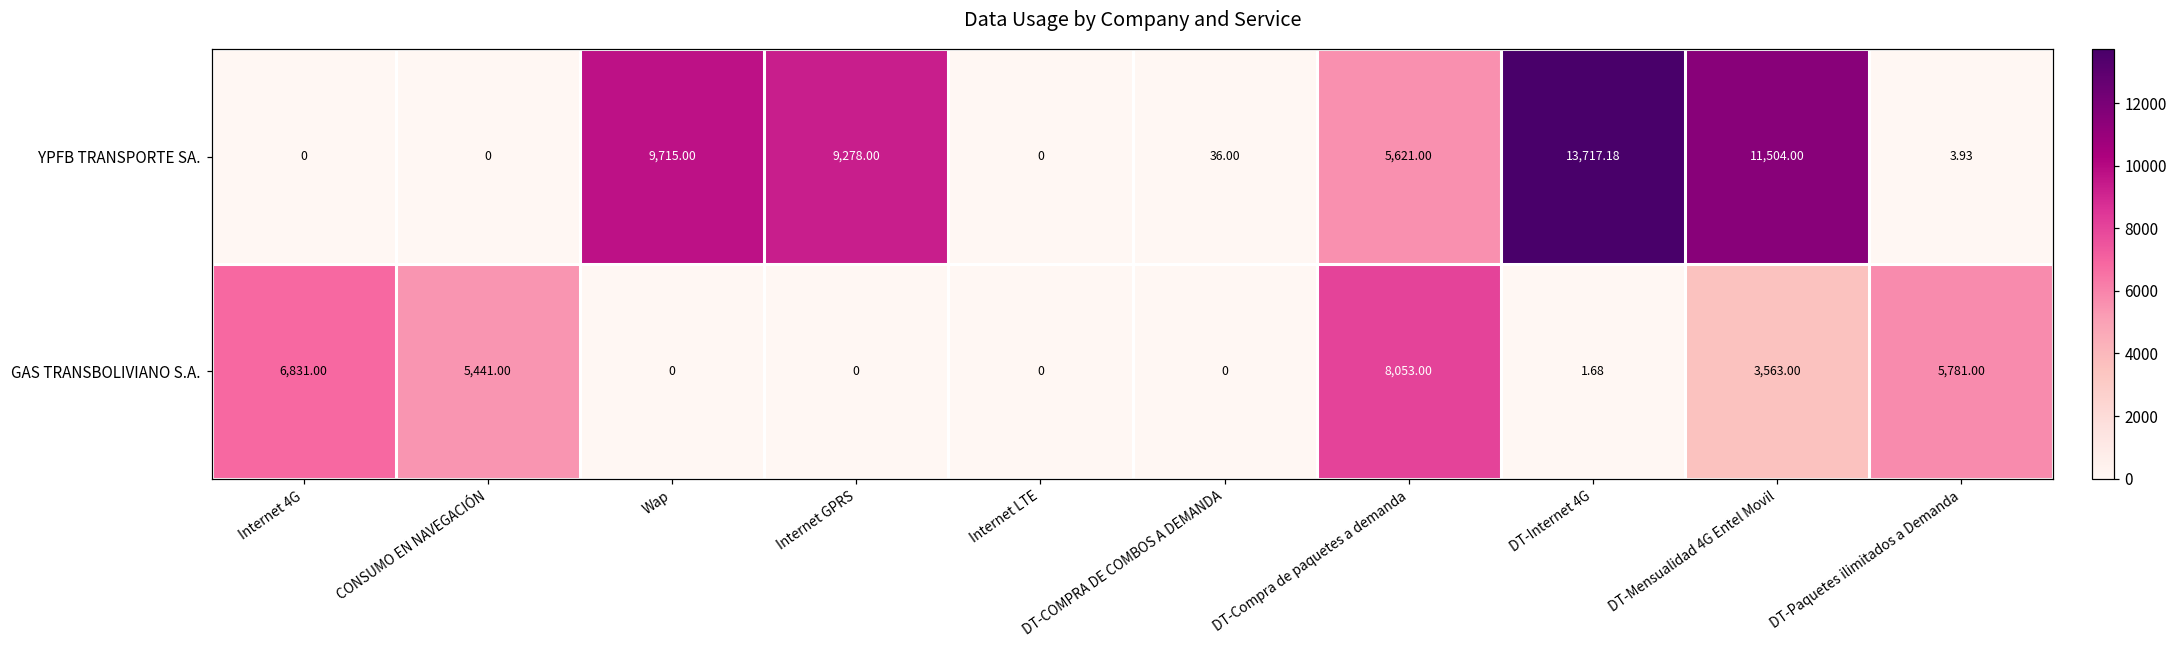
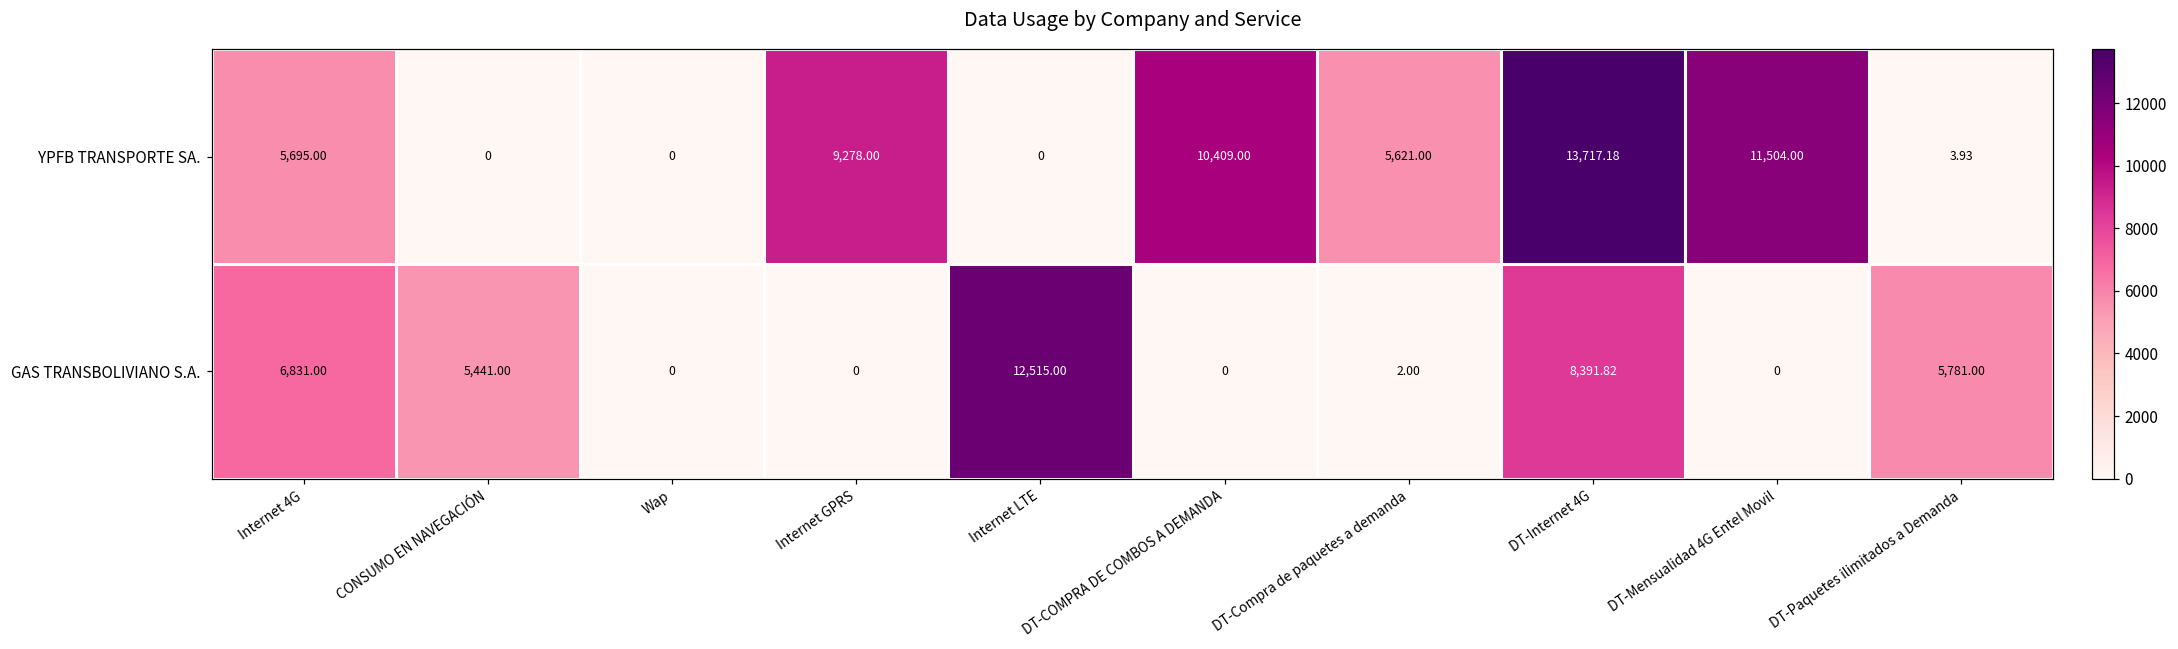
  {
    "YPFB TRANSPORTE SA.": {
-     "Internet 4G": "0",
+     "Internet 4G": "5,695.00",
      "CONSUMO EN NAVEGACIÓN": "0",
-     "Wap": "9,715.00",
+     "Wap": "0",
      "Internet GPRS": "9,278.00",
      "Internet LTE": "0",
-     "DT-COMPRA DE COMBOS A DEMANDA": "36.00",
+     "DT-COMPRA DE COMBOS A DEMANDA": "10,409.00",
      "DT-Compra de paquetes a demanda": "5,621.00",
      "DT-Internet 4G": "13,717.18",
      "DT-Mensualidad 4G Entel Movil": "11,504.00",
      "DT-Paquetes ilimitados a Demanda": "3.93"
    },
    "GAS TRANSBOLIVIANO S.A.": {
      "Internet 4G": "6,831.00",
      "CONSUMO EN NAVEGACIÓN": "5,441.00",
      "Wap": "0",
      "Internet GPRS": "0",
-     "Internet LTE": "0",
+     "Internet LTE": "12,515.00",
      "DT-COMPRA DE COMBOS A DEMANDA": "0",
-     "DT-Compra de paquetes a demanda": "8,053.00",
-     "DT-Internet 4G": "1.68",
-     "DT-Mensualidad 4G Entel Movil": "3,563.00",
+     "DT-Compra de paquetes a demanda": "2.00",
+     "DT-Internet 4G": "8,391.82",
+     "DT-Mensualidad 4G Entel Movil": "0",
      "DT-Paquetes ilimitados a Demanda": "5,781.00"
    }
  }
